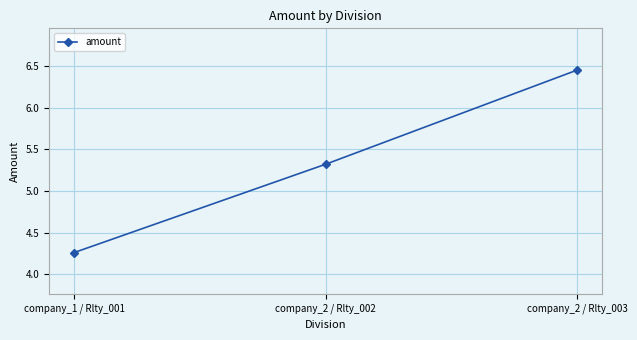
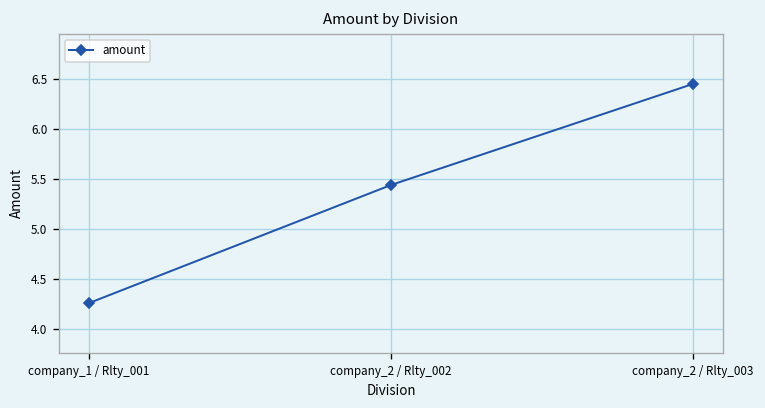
  {
    "company_1 / Rlty_001": 4.3,
-   "company_2 / Rlty_002": 5.3,
+   "company_2 / Rlty_002": 5.4,
    "company_2 / Rlty_003": 6.5
  }
